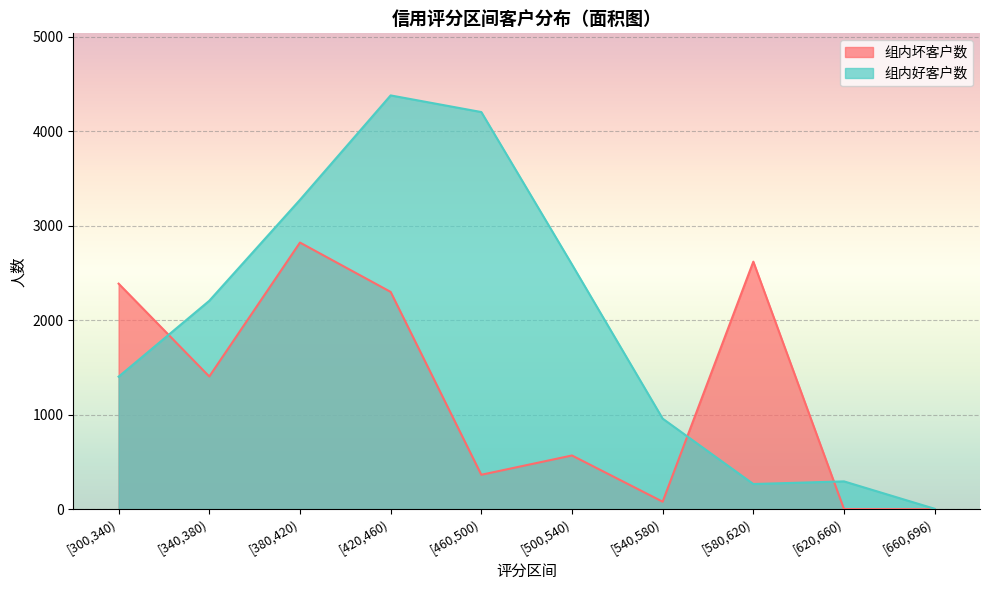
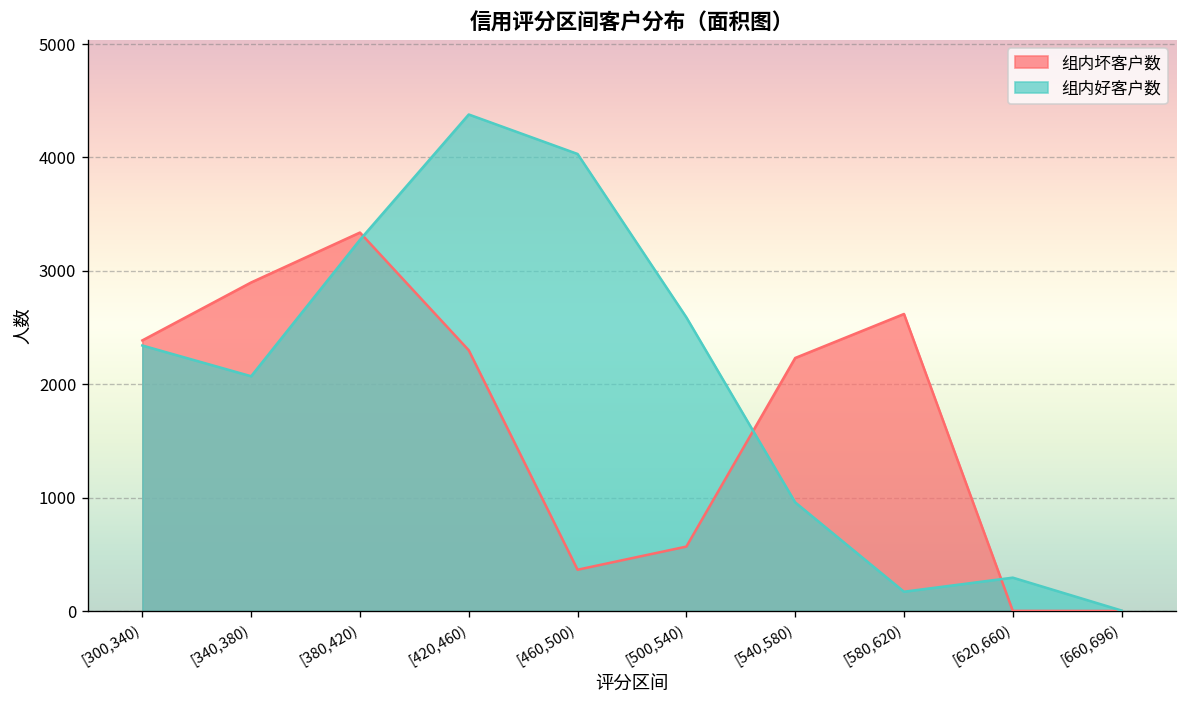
  {
    "组内坏客户数": {
      "[300,340)": 2400,
-     "[340,380)": 1400,
-     "[380,420)": 2800,
+     "[340,380)": 2900,
+     "[380,420)": 3300,
      "[420,460)": 2300,
      "[460,500)": 400,
      "[500,540)": 600,
-     "[540,580)": 100,
+     "[540,580)": 2200,
      "[580,620)": 2600,
      "[620,660)": 0
    },
    "组内好客户数": {
-     "[300,340)": 1400,
-     "[340,380)": 2200,
+     "[300,340)": 2300,
+     "[340,380)": 2100,
      "[380,420)": 3300,
      "[420,460)": 4400,
-     "[460,500)": 4200,
+     "[460,500)": 4000,
      "[500,540)": 2600,
      "[540,580)": 1000,
-     "[580,620)": 300,
+     "[580,620)": 200,
      "[620,660)": 300
    }
  }
